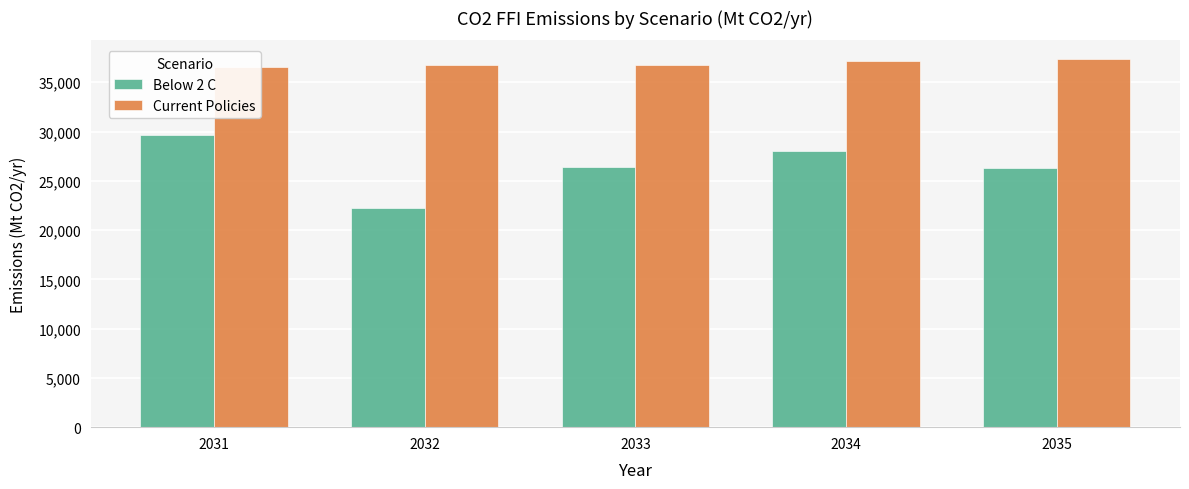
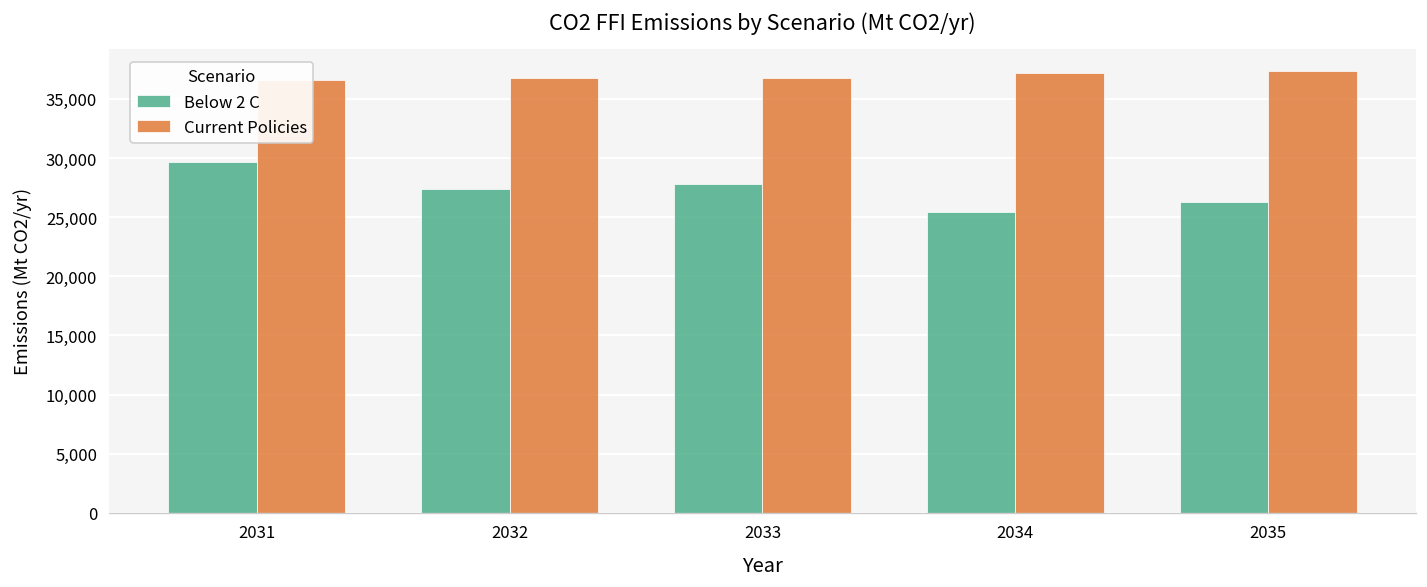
  {
    "Below 2 C": {
      "2031": "30,000",
-     "2032": "22,000",
-     "2033": "26,000",
-     "2034": "28,000",
+     "2032": "27,000",
+     "2033": "28,000",
+     "2034": "25,000",
      "2035": "26,000"
    },
    "Current Policies": {
      "2032": "37,000",
      "2033": "37,000",
      "2034": "37,000",
      "2035": "37,000"
    }
  }
